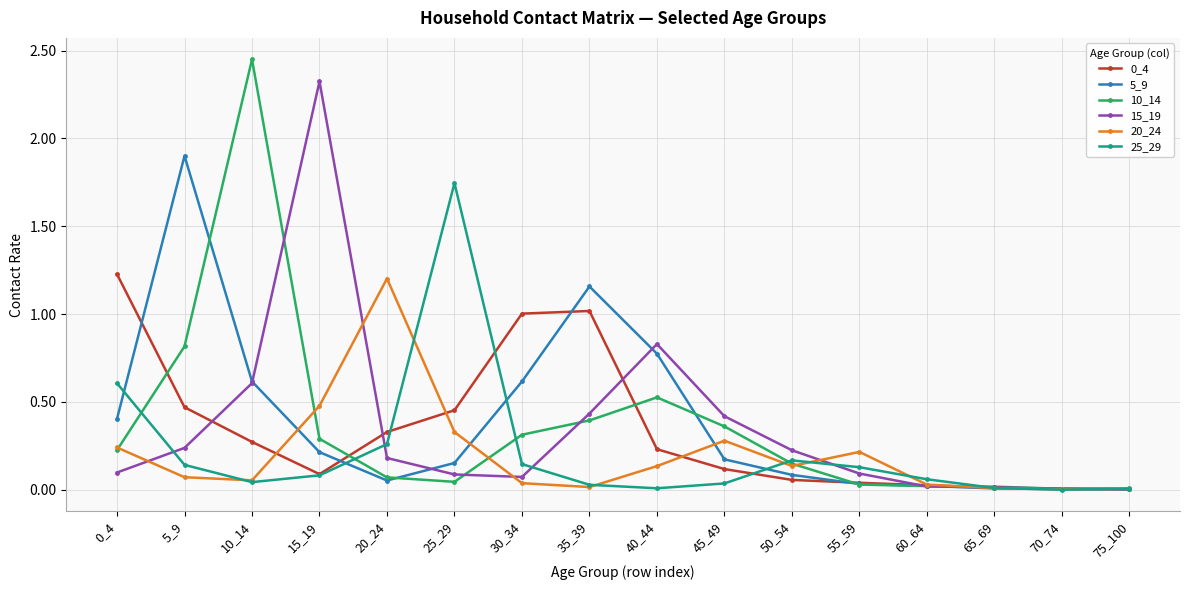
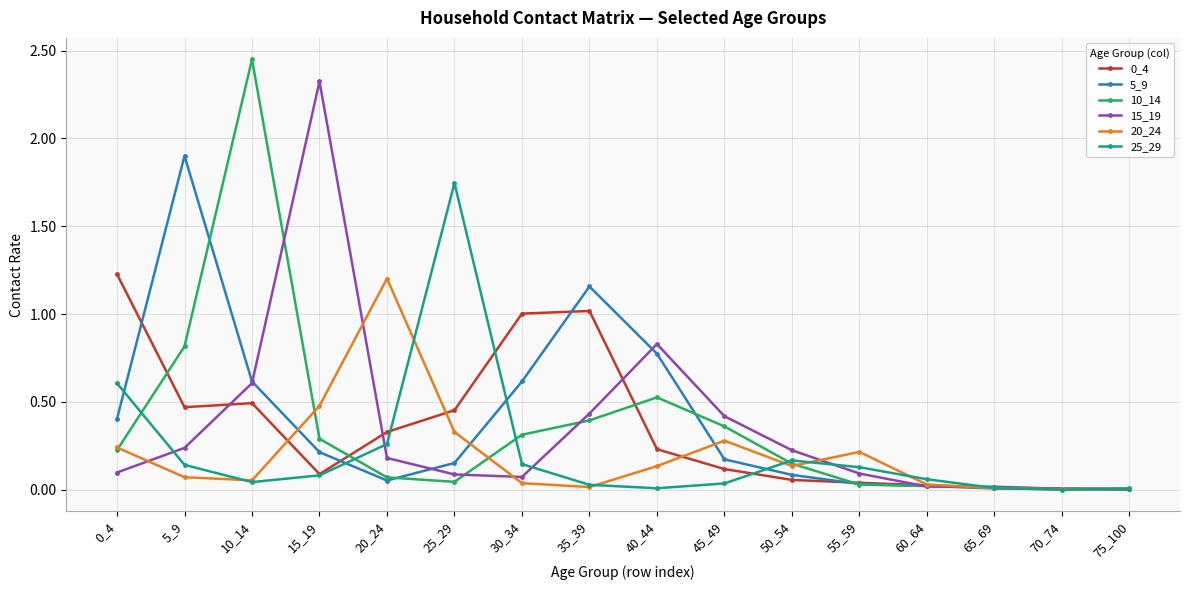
  {
    "0_4": {
      "0_4": 1.23,
      "5_9": 0.47,
-     "10_14": 0.27,
+     "10_14": 0.49,
      "20_24": 0.33,
      "25_29": 0.45,
      "30_34": 1.00,
      "35_39": 1.02,
      "40_44": 0.23,
      "45_49": 0.12,
      "50_54": 0.06
    },
    "5_9": {
      "0_4": 0.40,
      "5_9": 1.90,
      "15_19": 0.21,
      "20_24": 0.05,
      "25_29": 0.15,
      "30_34": 0.62,
      "35_39": 1.16,
      "40_44": 0.77,
      "45_49": 0.17,
      "50_54": 0.08
    },
    "15_19": {
      "0_4": 0.10,
      "5_9": 0.24,
      "15_19": 2.32,
      "20_24": 0.18,
      "25_29": 0.09,
      "30_34": 0.07,
      "35_39": 0.43,
      "40_44": 0.83,
      "45_49": 0.42,
      "50_54": 0.22,
      "55_59": 0.09
    },
    "20_24": {
      "0_4": 0.24,
      "5_9": 0.07,
      "15_19": 0.48,
      "20_24": 1.20,
      "25_29": 0.33,
      "30_34": 0.04,
      "40_44": 0.13,
      "45_49": 0.28,
      "55_59": 0.22
    }
  }
